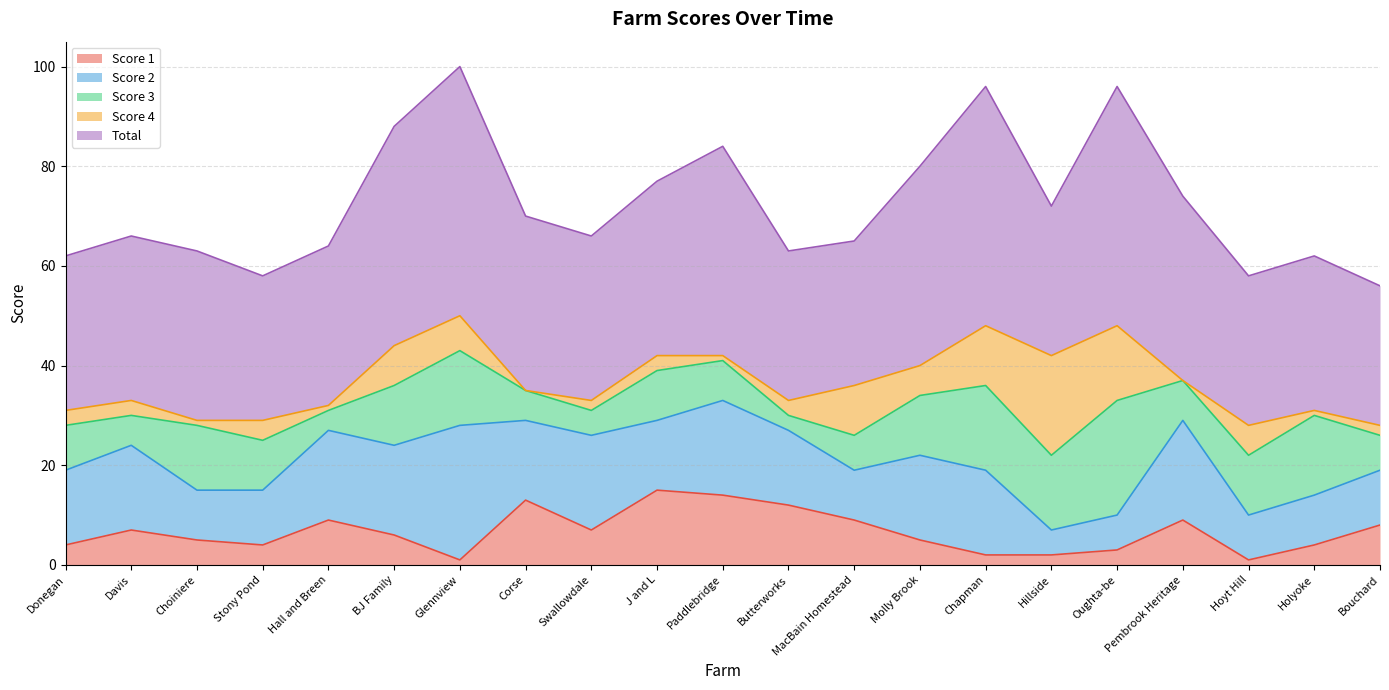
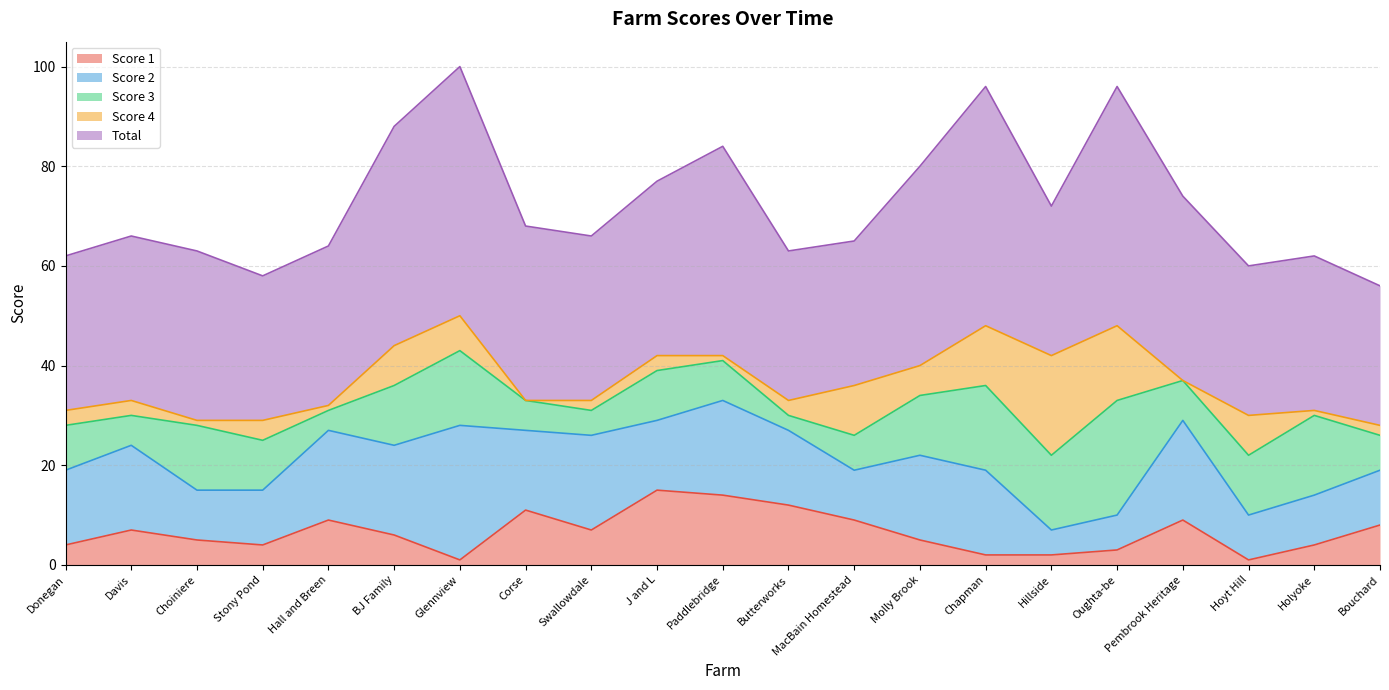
  {
    "Score 1": {
      "Donegan": 4,
      "Davis": 7,
      "Choiniere": 5,
      "Stony Pond": 4,
      "Hall and Breen": 9,
      "BJ Family": 6,
      "Glennview": 1,
-     "Corse": 13,
+     "Corse": 11,
      "Swallowdale": 7,
      "J and L": 15,
      "Paddlebridge": 14,
      "Butterworks": 12,
      "MacBain Homestead": 9,
      "Molly Brook": 5,
      "Chapman": 2,
      "Hillside": 2,
      "Oughta-be": 3,
      "Pembrook Heritage": 9,
      "Hoyt Hill": 1,
      "Holyoke": 4,
      "Bouchard": 8
    },
    "Score 2": {
      "Donegan": 15,
      "Davis": 17,
      "Choiniere": 10,
      "Stony Pond": 11,
      "Hall and Breen": 18,
      "BJ Family": 18,
      "Glennview": 27,
      "Corse": 16,
      "Swallowdale": 19,
      "J and L": 14,
      "Paddlebridge": 19,
      "Butterworks": 15,
      "MacBain Homestead": 10,
      "Molly Brook": 17,
      "Chapman": 17,
      "Hillside": 5,
      "Oughta-be": 7,
      "Pembrook Heritage": 20,
      "Hoyt Hill": 9,
      "Holyoke": 10,
      "Bouchard": 11
    },
    "Score 3": {
      "Donegan": 9,
      "Davis": 6,
      "Choiniere": 13,
      "Stony Pond": 10,
      "Hall and Breen": 4,
      "BJ Family": 12,
      "Glennview": 15,
      "Swallowdale": 5,
      "J and L": 10,
      "Paddlebridge": 8,
      "Butterworks": 3,
      "MacBain Homestead": 7,
      "Molly Brook": 12,
      "Chapman": 17,
      "Hillside": 15,
      "Oughta-be": 23,
      "Hoyt Hill": 12,
      "Holyoke": 16,
      "Bouchard": 7
    },
    "Score 4": {
      "Donegan": 3,
      "Davis": 3,
      "Choiniere": 1,
      "Stony Pond": 4,
      "Hall and Breen": 1,
      "BJ Family": 8,
      "Glennview": 7,
      "Swallowdale": 2,
      "J and L": 3,
      "Paddlebridge": 1,
      "Butterworks": 3,
      "MacBain Homestead": 10,
      "Molly Brook": 6,
      "Chapman": 12,
      "Hillside": 20,
      "Oughta-be": 15,
-     "Hoyt Hill": 6,
+     "Hoyt Hill": 8,
      "Holyoke": 1,
      "Bouchard": 2
    },
    "Total": {
      "Donegan": 31,
      "Davis": 33,
      "Choiniere": 34,
      "Stony Pond": 29,
      "Hall and Breen": 32,
      "BJ Family": 44,
      "Glennview": 50,
      "Corse": 35,
      "Swallowdale": 33,
      "J and L": 35,
      "Paddlebridge": 42,
      "Butterworks": 30,
      "MacBain Homestead": 29,
      "Molly Brook": 40,
      "Chapman": 48,
      "Hillside": 30,
      "Oughta-be": 48,
      "Pembrook Heritage": 37,
      "Hoyt Hill": 30,
      "Holyoke": 31,
      "Bouchard": 28
    }
  }
